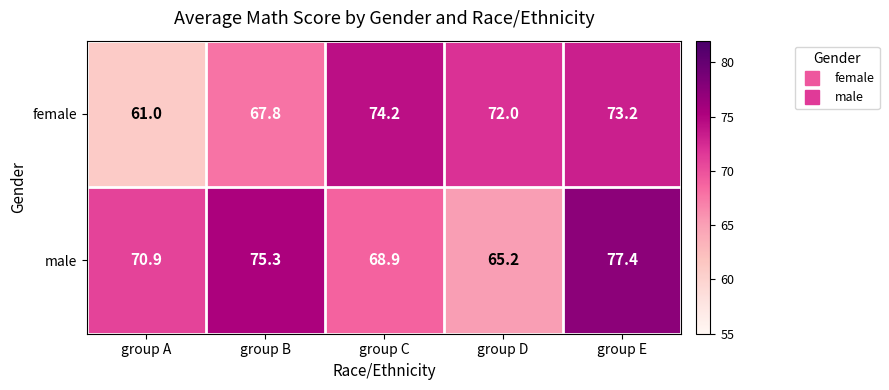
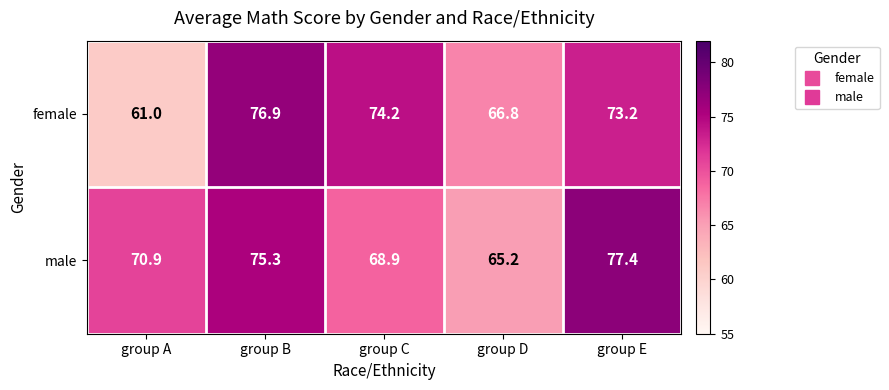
  {
    "female": {
      "group A": 61.0,
-     "group B": 67.8,
+     "group B": 76.9,
      "group C": 74.2,
-     "group D": 72.0,
+     "group D": 66.8,
      "group E": 73.2
    },
    "male": {
      "group A": 70.9,
      "group B": 75.3,
      "group C": 68.9,
      "group D": 65.2,
      "group E": 77.4
    }
  }
